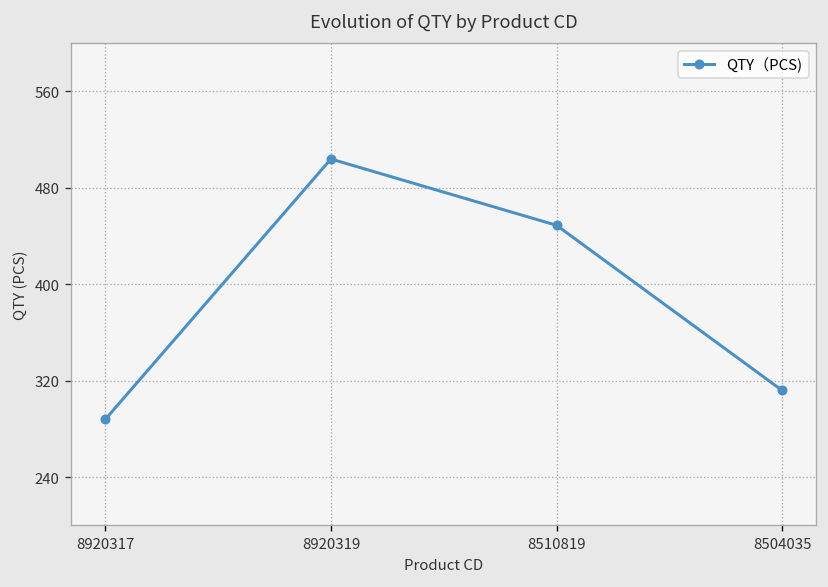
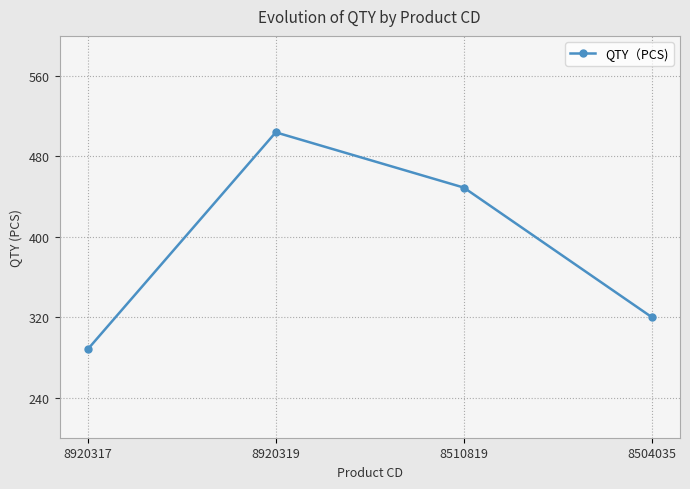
  {
    "8920317": 288,
    "8920319": 504,
    "8510819": 449,
-   "8504035": 312
+   "8504035": 320
  }
